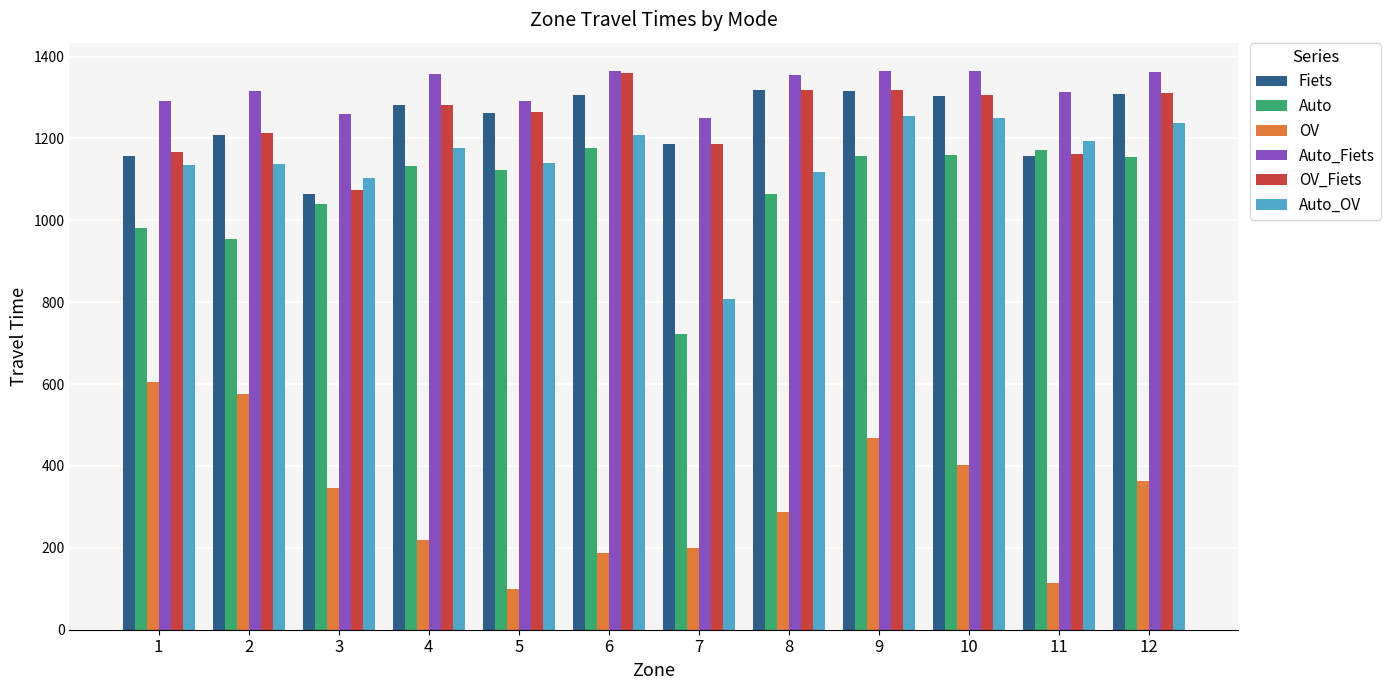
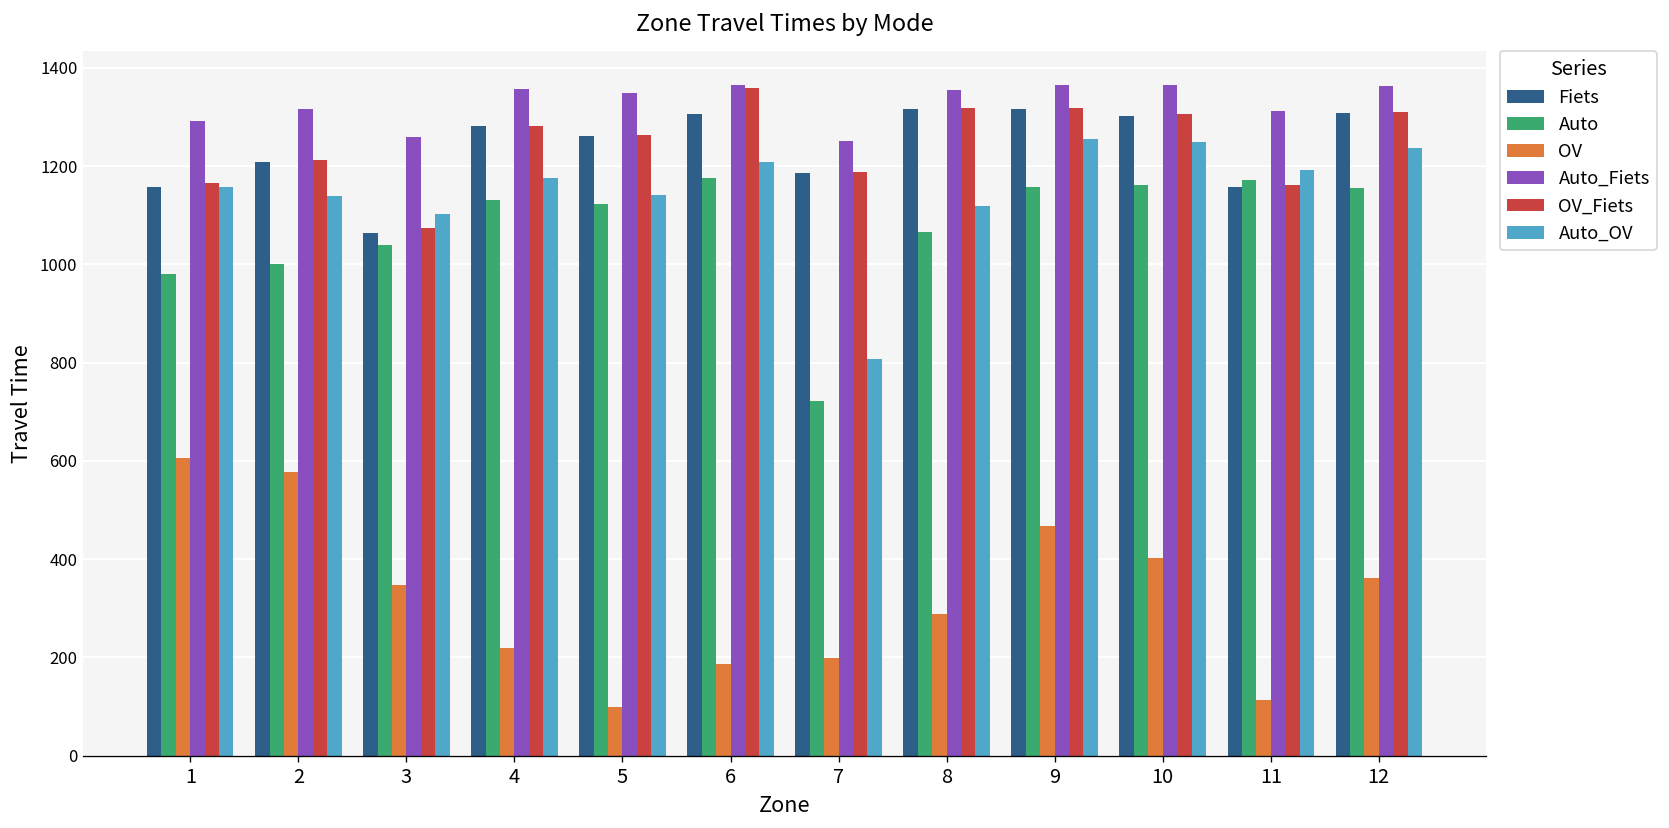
  {
    "Fiets": {
      "1": 1160,
      "2": 1210,
      "3": 1060,
      "4": 1280,
      "5": 1260,
      "6": 1310,
      "7": 1190,
      "8": 1320,
      "9": 1320,
      "10": 1300,
      "11": 1160,
      "12": 1310
    },
    "Auto": {
      "1": 980,
-     "2": 960,
+     "2": 1000,
      "3": 1040,
      "4": 1130,
      "5": 1120,
      "6": 1180,
      "7": 720,
      "8": 1070,
      "9": 1160,
      "10": 1160,
      "11": 1170,
      "12": 1160
    },
    "OV": {
      "1": 610,
      "2": 580,
      "3": 350,
      "4": 220,
      "5": 100,
      "6": 190,
      "7": 200,
      "8": 290,
      "9": 470,
      "10": 400,
      "11": 110,
      "12": 360
    },
    "Auto_Fiets": {
      "1": 1290,
      "2": 1320,
      "3": 1260,
      "4": 1360,
-     "5": 1290,
+     "5": 1350,
      "6": 1360,
      "7": 1250,
      "8": 1350,
      "9": 1360,
      "10": 1370,
      "11": 1310,
      "12": 1360
    },
    "OV_Fiets": {
      "1": 1170,
      "2": 1210,
      "3": 1070,
      "4": 1280,
      "5": 1260,
      "6": 1360,
      "7": 1190,
      "8": 1320,
      "9": 1320,
      "10": 1310,
      "11": 1160,
      "12": 1310
    },
    "Auto_OV": {
-     "1": 1130,
+     "1": 1160,
      "2": 1140,
      "3": 1100,
      "4": 1180,
      "5": 1140,
      "6": 1210,
      "7": 810,
      "8": 1120,
      "9": 1260,
      "10": 1250,
      "11": 1190,
      "12": 1240
    }
  }
